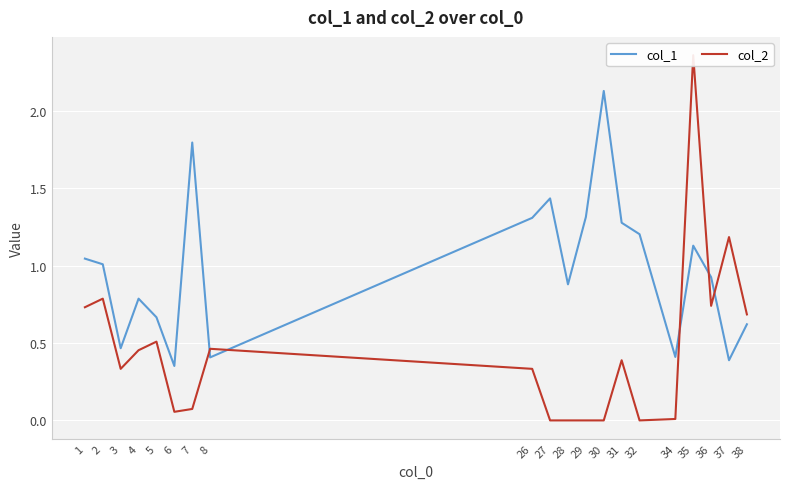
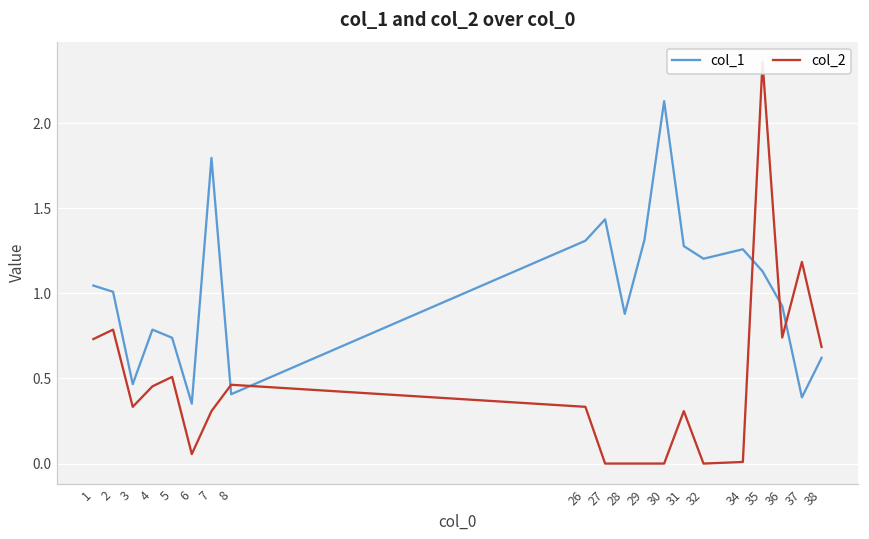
  {
    "col_1": {
      "1": 1.05,
      "2": 1.01,
      "3": 0.47,
      "4": 0.79,
-     "5": 0.67,
+     "5": 0.74,
      "6": 0.35,
      "7": 1.80,
      "8": 0.41,
      "26": 1.31,
      "27": 1.44,
      "28": 0.88,
      "29": 1.31,
      "30": 2.13,
      "31": 1.28,
      "32": 1.20,
-     "34": 0.41,
+     "34": 1.26,
      "35": 1.13,
      "36": 0.93,
      "37": 0.39,
      "38": 0.62
    },
    "col_2": {
      "1": 0.73,
      "2": 0.79,
      "3": 0.33,
      "4": 0.45,
      "5": 0.51,
      "6": 0.06,
-     "7": 0.07,
+     "7": 0.31,
      "8": 0.46,
      "26": 0.33,
      "27": 0.00,
      "28": 0.00,
      "29": 0.00,
      "30": 0.00,
-     "31": 0.39,
+     "31": 0.31,
      "32": 0.00,
      "34": 0.01,
      "36": 0.74,
      "37": 1.19,
      "38": 0.69
    }
  }
